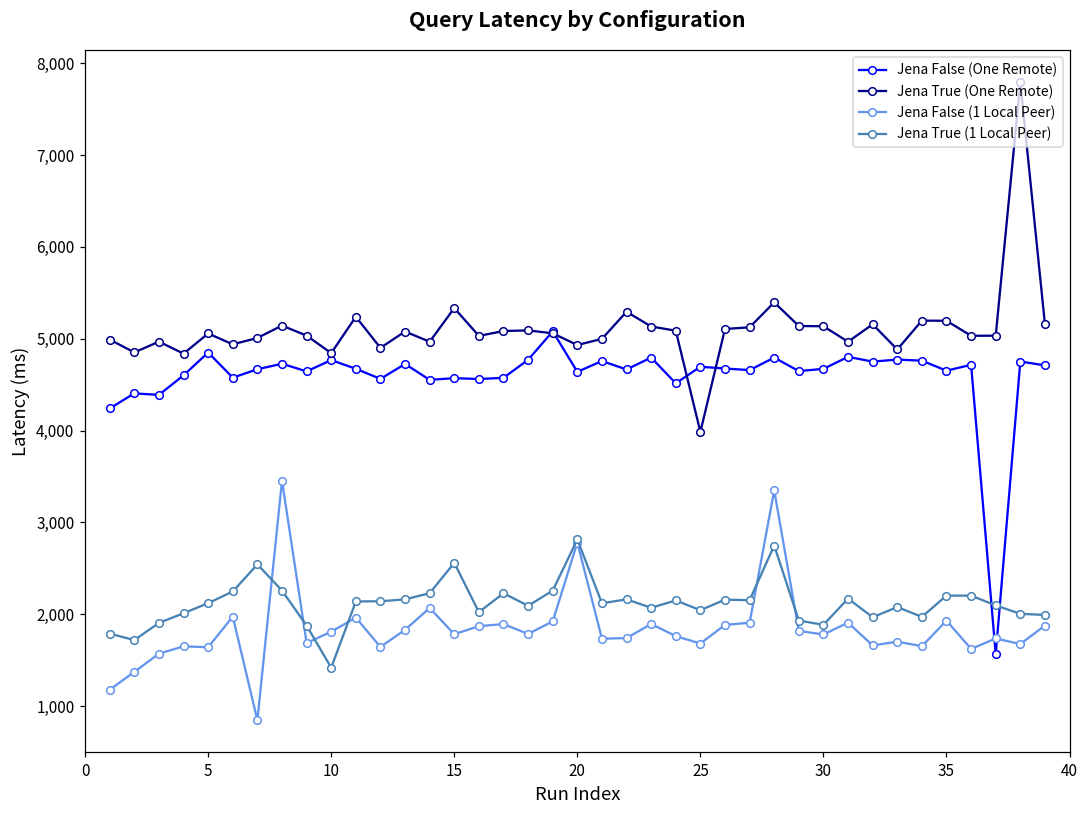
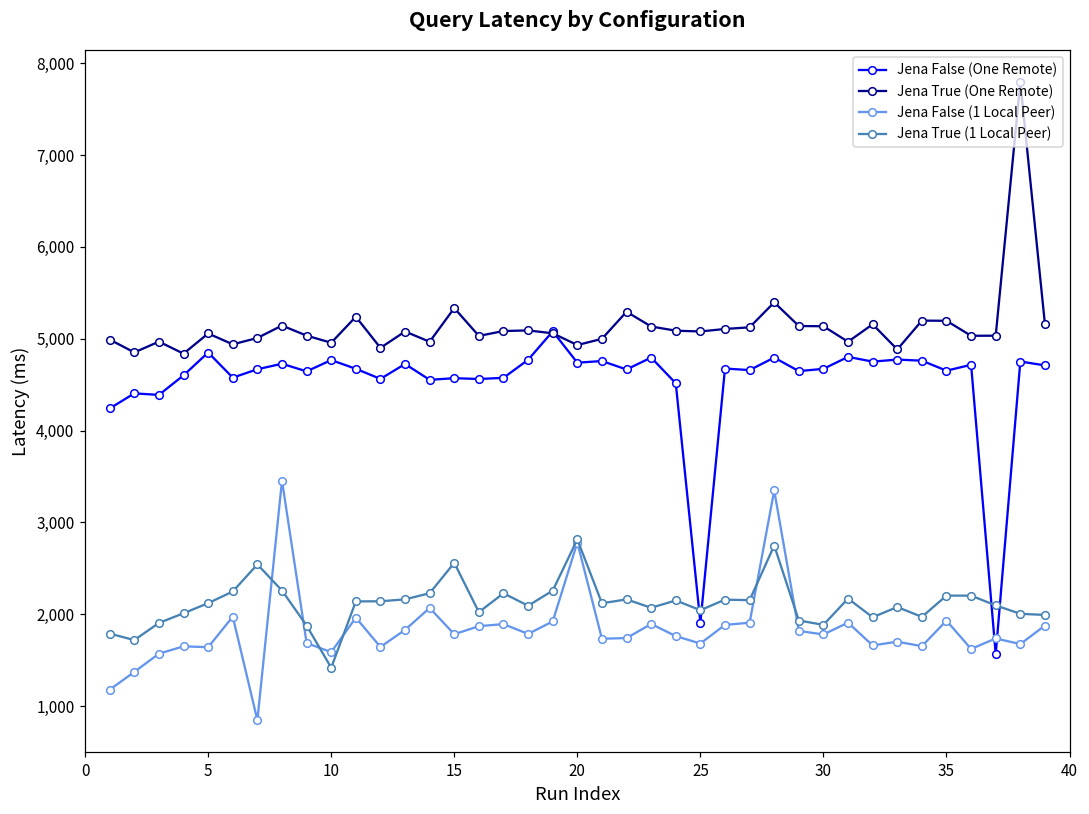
  {
    "Jena False (One Remote)": {
      "5": "4,900",
      "10": "4,800",
      "15": "4,600",
-     "20": "4,600",
-     "25": "4,700",
+     "20": "4,700",
+     "25": "1,900",
      "30": "4,700",
      "35": "4,700"
    },
    "Jena True (One Remote)": {
      "5": "5,100",
-     "10": "4,800",
+     "10": "5,000",
      "15": "5,300",
      "20": "4,900",
-     "25": "4,000",
+     "25": "5,100",
      "30": "5,100",
      "35": "5,200"
    },
    "Jena False (1 Local Peer)": {
      "5": "1,600",
-     "10": "1,800",
+     "10": "1,600",
      "15": "1,800",
      "20": "2,800",
      "25": "1,700",
      "30": "1,800",
      "35": "1,900"
    },
    "Jena True (1 Local Peer)": {
      "5": "2,100",
      "10": "1,400",
      "15": "2,600",
      "20": "2,800",
      "25": "2,000",
      "30": "1,900",
      "35": "2,200"
    }
  }
